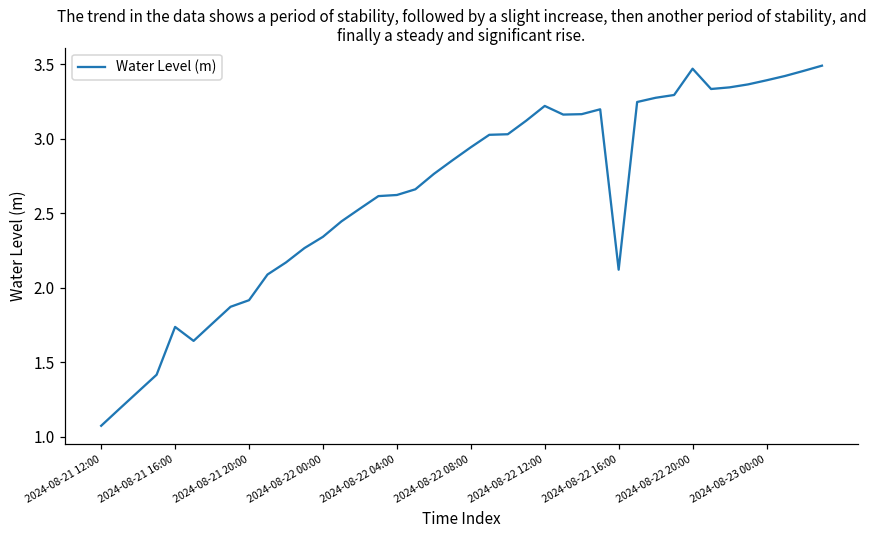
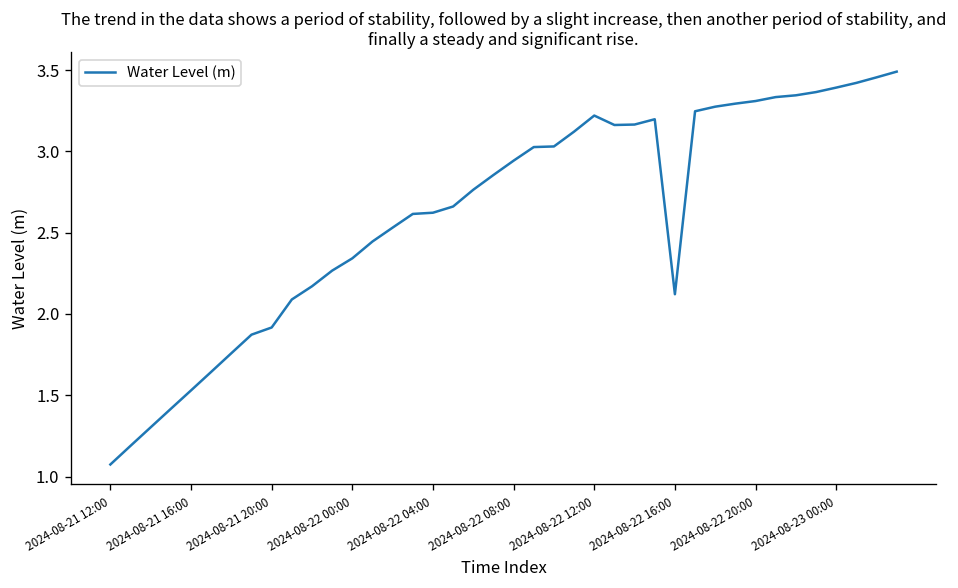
  {
    "2024-08-21 12:00": 1.07,
-   "2024-08-21 16:00": 1.74,
+   "2024-08-21 16:00": 1.53,
    "2024-08-21 20:00": 1.92,
    "2024-08-22 00:00": 2.34,
    "2024-08-22 04:00": 2.62,
    "2024-08-22 08:00": 2.94,
    "2024-08-22 12:00": 3.22,
    "2024-08-22 16:00": 2.12,
-   "2024-08-22 20:00": 3.47,
+   "2024-08-22 20:00": 3.31,
    "2024-08-23 00:00": 3.39
  }
